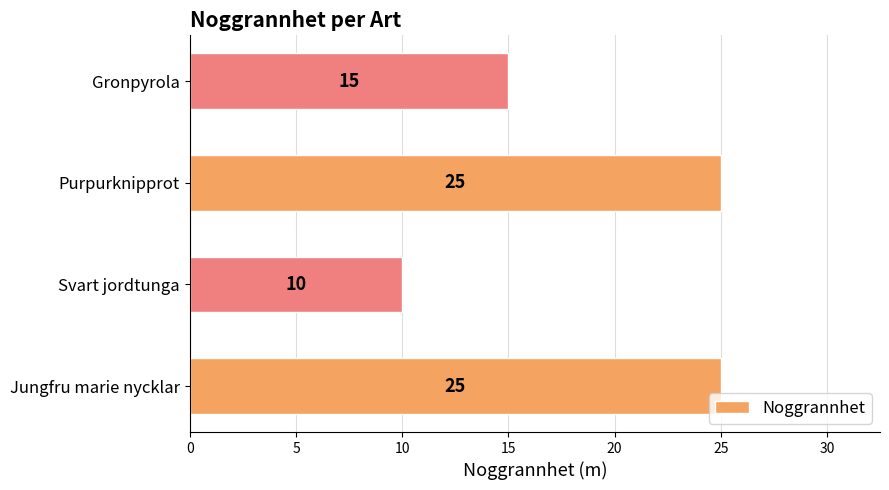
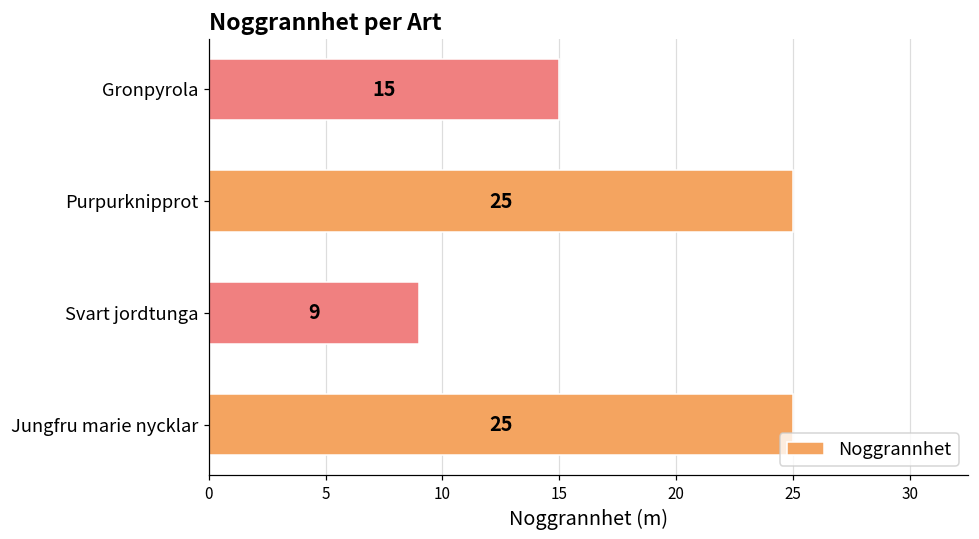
  {
    "Gronpyrola": 15,
    "Purpurknipprot": 25,
-   "Svart jordtunga": 10,
+   "Svart jordtunga": 9,
    "Jungfru marie nycklar": 25
  }
